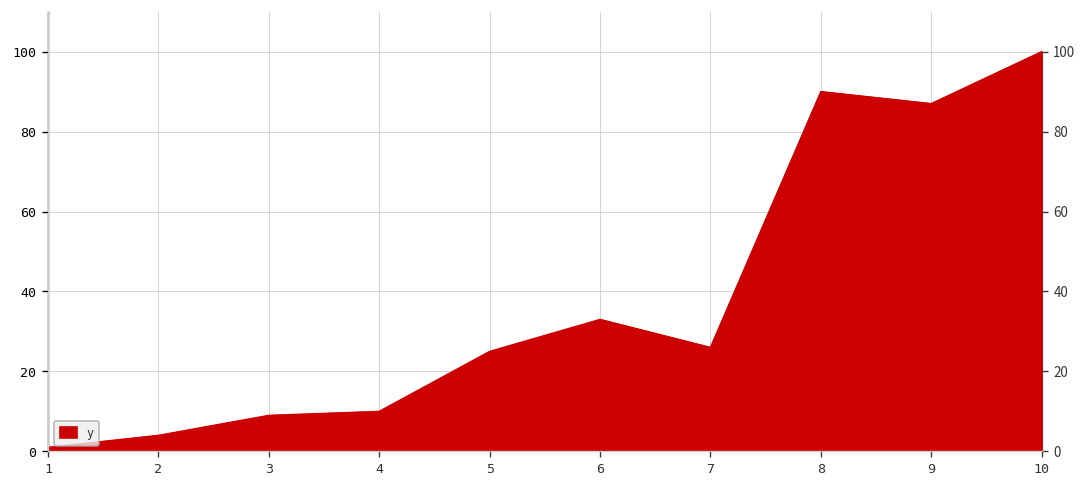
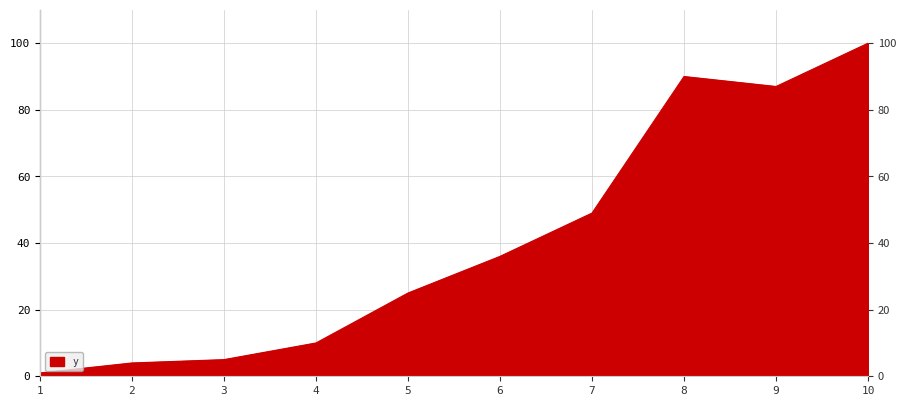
  {
    "1": 1,
    "2": 4,
-   "3": 9,
+   "3": 5,
    "4": 10,
    "5": 25,
-   "6": 33,
-   "7": 26,
+   "6": 36,
+   "7": 49,
    "8": 90,
    "9": 87,
    "10": 100
  }
